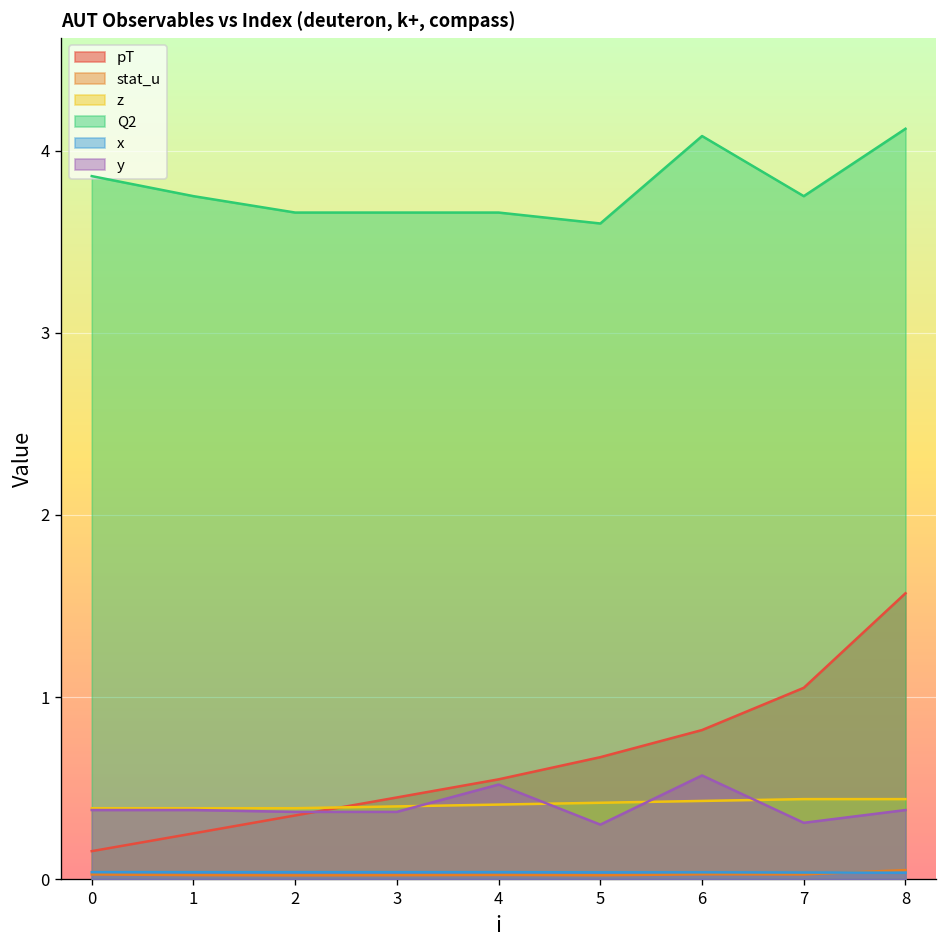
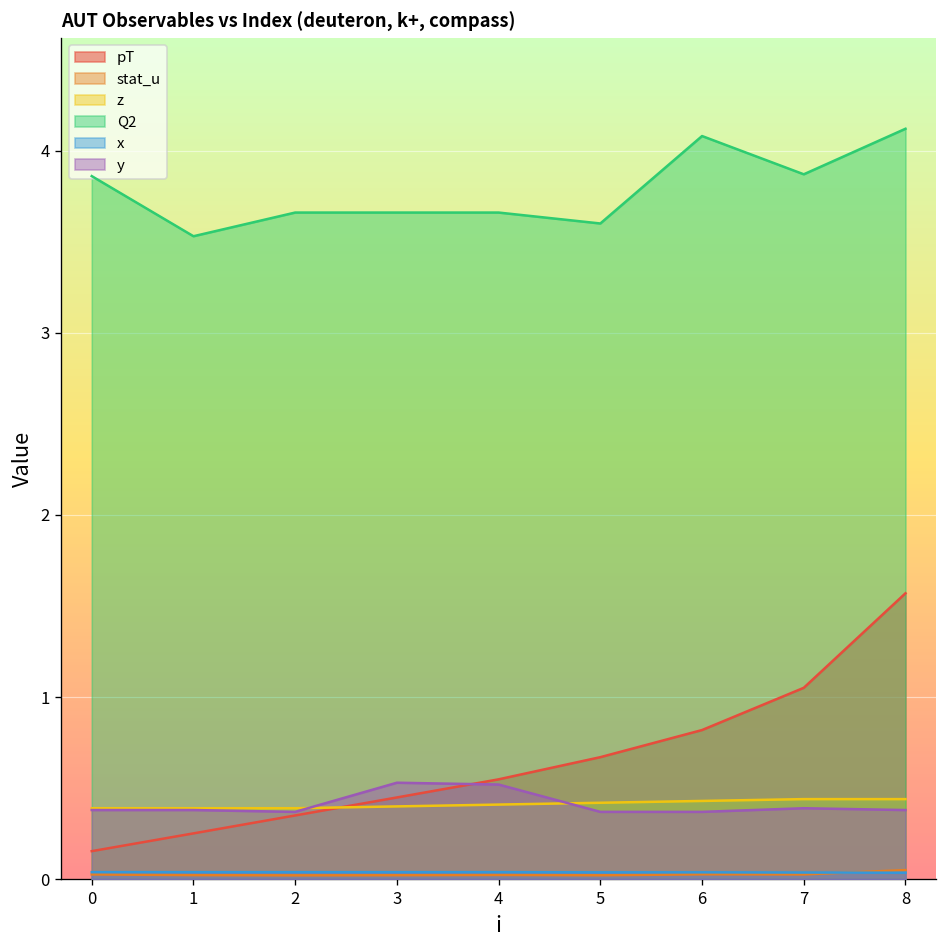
  {
    "Q2": {
-     "1": 3.75,
+     "1": 3.53,
      "2": 3.66,
      "3": 3.66,
      "4": 3.66,
      "5": 3.60,
      "6": 4.08,
-     "7": 3.75,
+     "7": 3.87,
      "8": 4.12
    },
    "x": {
      "2": 0.04,
      "3": 0.04
    },
    "y": {
      "2": 0.37,
-     "3": 0.37,
+     "3": 0.53,
      "4": 0.52,
-     "5": 0.30,
-     "6": 0.57,
-     "7": 0.31,
+     "5": 0.37,
+     "6": 0.37,
+     "7": 0.39,
      "8": 0.38
    }
  }
